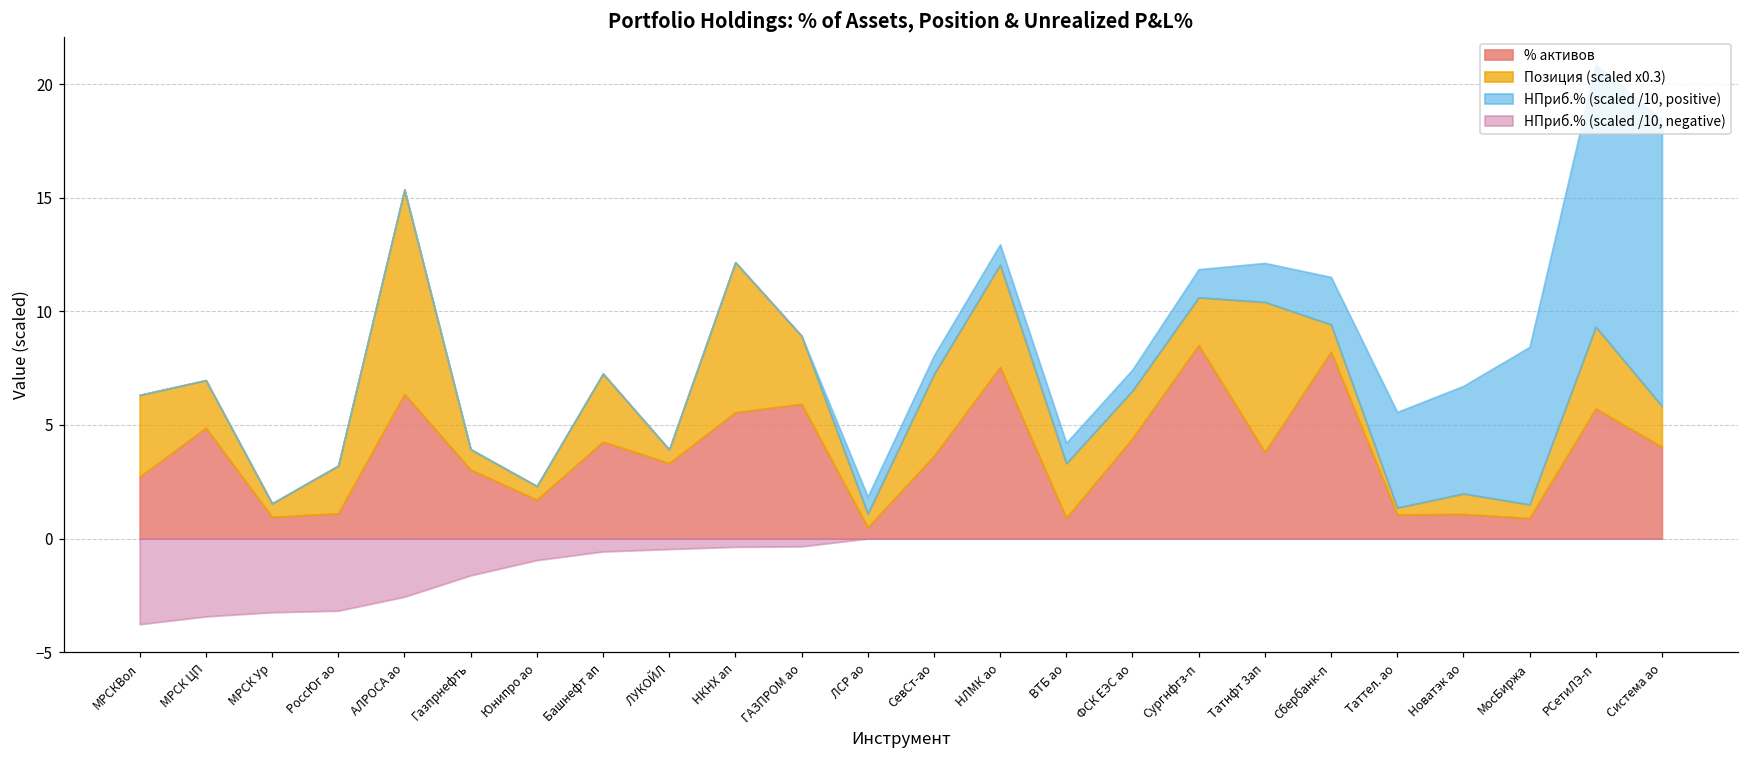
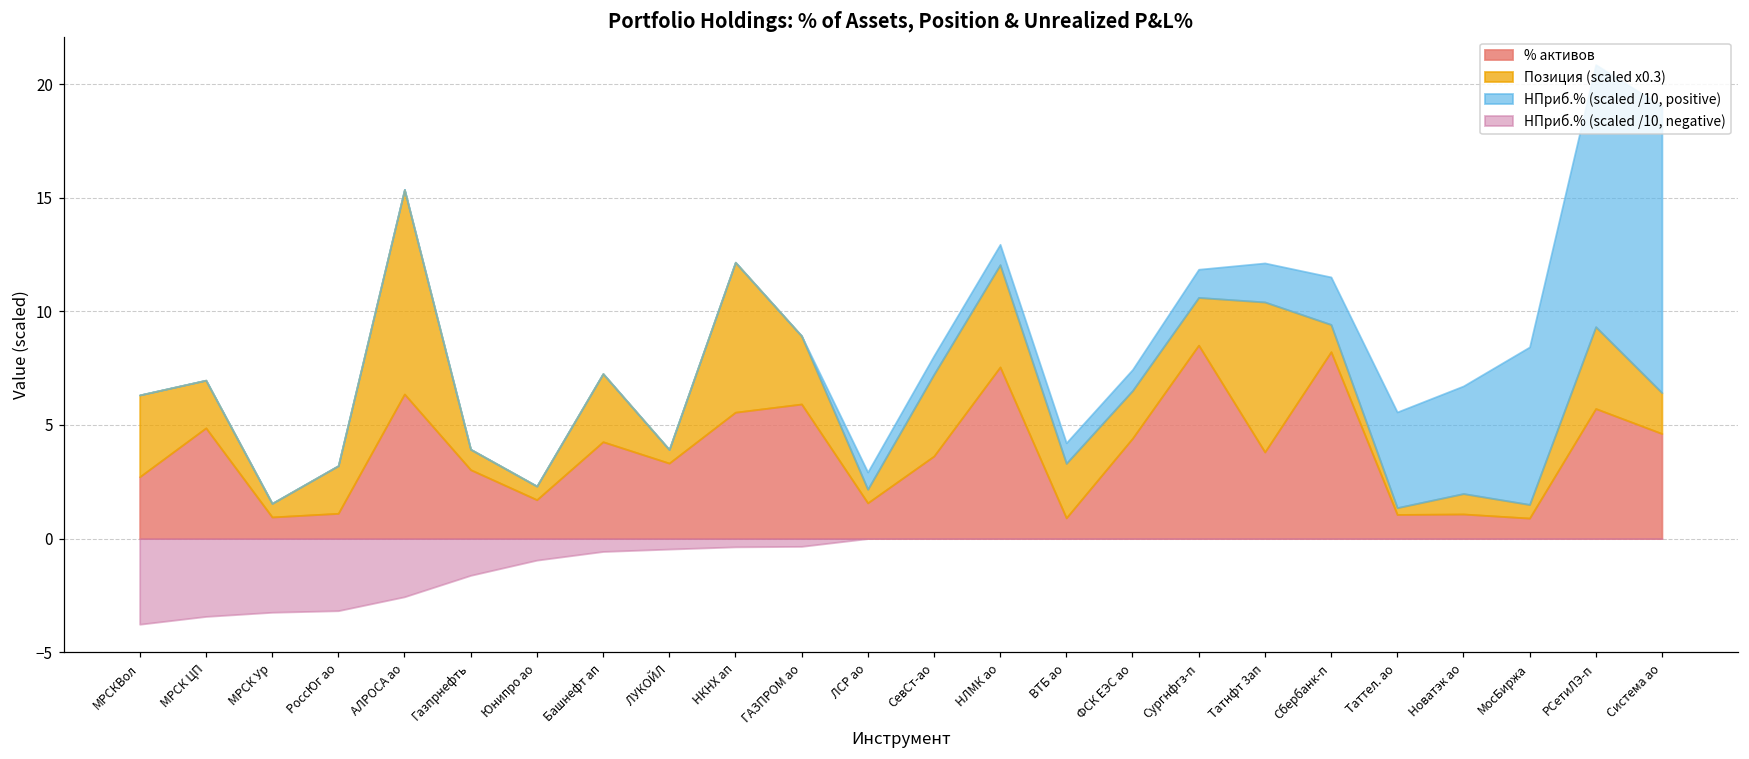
  {
    "% активов": {
      "МРСКВол": 2.7,
      "МРСК ЦП": 4.9,
      "МРСК Ур": 1.0,
      "РоссЮг ао": 1.1,
      "АЛРОСА ао": 6.4,
      "Газпрнефть": 3.0,
      "Юнипро ао": 1.7,
      "Башнефт ап": 4.3,
      "ЛУКОЙЛ": 3.3,
      "НКНХ ап": 5.6,
      "ГАЗПРОМ ао": 5.9,
-     "ЛСР ао": 0.5,
+     "ЛСР ао": 1.6,
      "СевСт-ао": 3.6,
      "НЛМК ао": 7.6,
      "ВТБ ао": 0.9,
      "ФСК ЕЭС ао": 4.4,
      "Сургнфгз-п": 8.5,
      "Татнфт 3ап": 3.8,
      "Сбербанк-п": 8.2,
      "Таттел. ао": 1.1,
      "Новатэк ао": 1.1,
      "МосБиржа": 0.9,
      "РСетиЛЭ-п": 5.7,
-     "Система ао": 4.0
+     "Система ао": 4.6
    },
    "Позиция (scaled x0.3)": {
      "ЛСР ао": 0.6,
      "СевСт-ао": 3.6,
      "НЛМК ао": 4.5,
      "ВТБ ао": 2.4,
      "ФСК ЕЭС ао": 2.1,
      "Сургнфгз-п": 2.1,
      "Татнфт 3ап": 6.6,
      "Сбербанк-п": 1.2,
      "Таттел. ао": 0.3,
      "Новатэк ао": 0.9,
      "МосБиржа": 0.6,
      "РСетиЛЭ-п": 3.6,
      "Система ао": 1.8
    },
    "НПриб.% (scaled /10, positive)": {
      "ЛСР ао": 0.8,
      "СевСт-ао": 0.8,
      "НЛМК ао": 0.9,
      "ВТБ ао": 0.9,
      "ФСК ЕЭС ао": 0.9,
      "Сургнфгз-п": 1.2,
      "Татнфт 3ап": 1.7,
      "Сбербанк-п": 2.1,
      "Таттел. ао": 4.2,
      "Новатэк ао": 4.7,
      "МосБиржа": 6.9
    },
    "НПриб.% (scaled /10, negative)": {
      "ЛСР ао": 0.0,
      "СевСт-ао": 0.0,
      "НЛМК ао": 0.0,
      "ВТБ ао": 0.0,
      "ФСК ЕЭС ао": 0.0,
      "Сургнфгз-п": 0.0,
      "Татнфт 3ап": 0.0,
      "Сбербанк-п": 0.0,
      "Таттел. ао": 0.0,
      "Новатэк ао": 0.0,
      "МосБиржа": 0.0,
      "РСетиЛЭ-п": 0.0,
      "Система ао": 0.0
    }
  }
